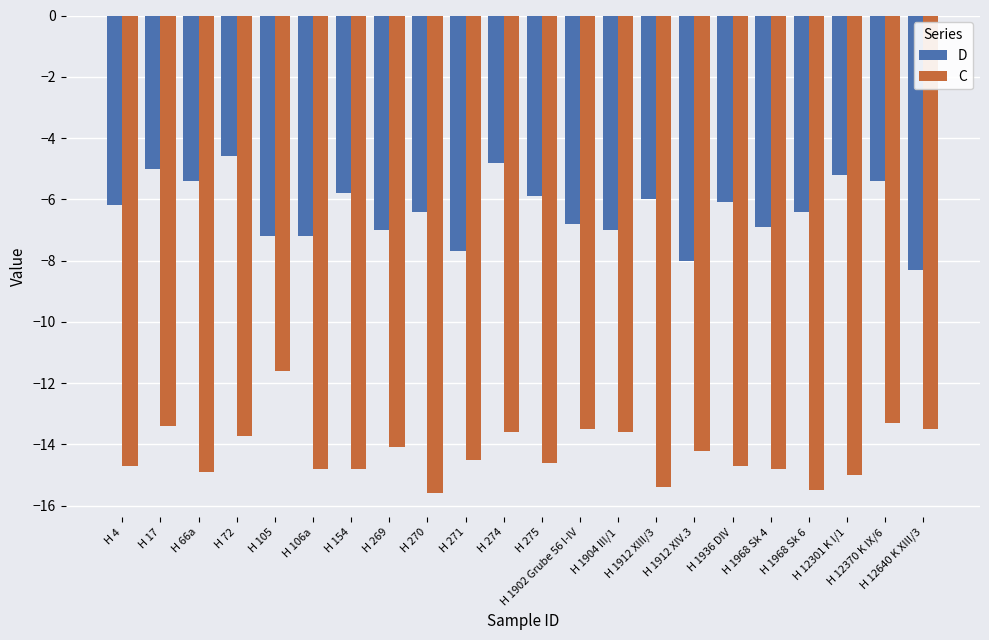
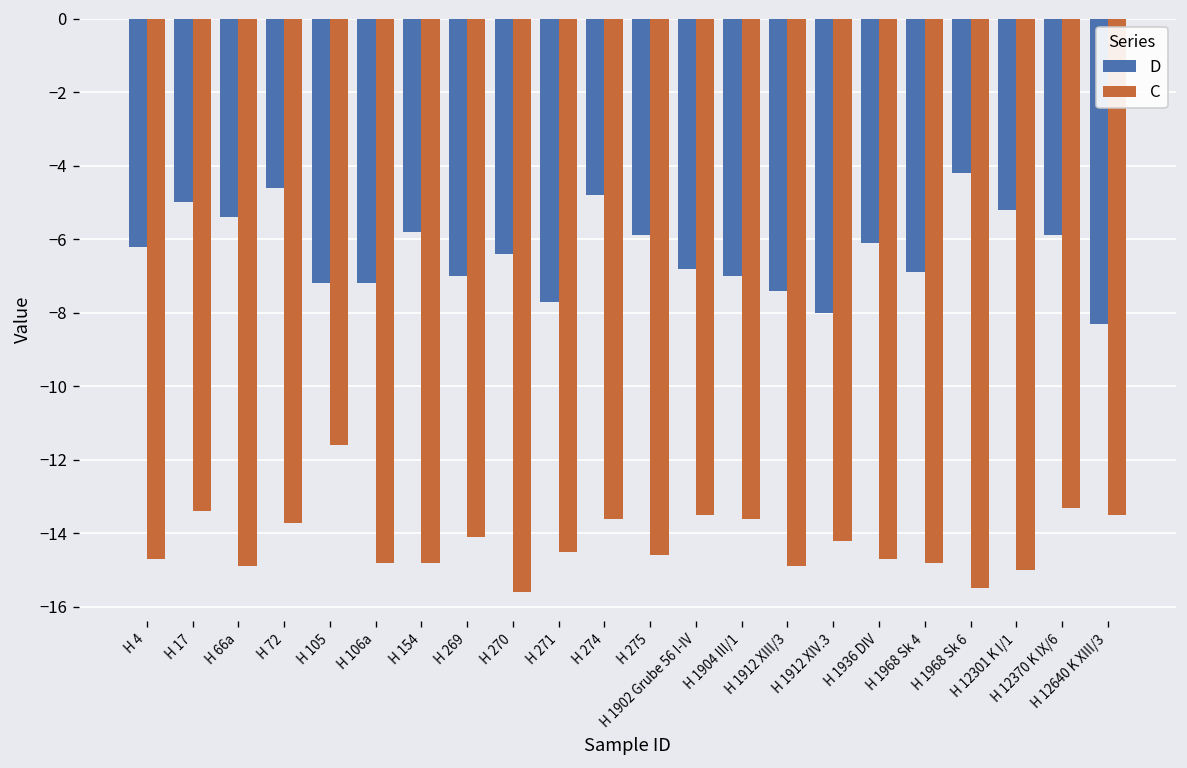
  {
    "D": {
      "H 4": -6.2,
      "H 17": -5.0,
      "H 66a": -5.4,
      "H 72": -4.6,
      "H 105": -7.2,
      "H 106a": -7.2,
      "H 154": -5.8,
      "H 269": -7.0,
      "H 270": -6.4,
      "H 271": -7.7,
      "H 274": -4.8,
      "H 275": -5.9,
      "H 1902 Grube 56 I-IV": -6.8,
      "H 1904 III/1": -7.0,
-     "H 1912 XIII/3": -6.0,
+     "H 1912 XIII/3": -7.4,
      "H 1912 XIV.3": -8.0,
      "H 1936 DIV": -6.1,
      "H 1968 Sk 4": -6.9,
-     "H 1968 Sk 6": -6.4,
+     "H 1968 Sk 6": -4.2,
      "H 12301 K I/1": -5.2,
-     "H 12370 K IX/6": -5.4,
+     "H 12370 K IX/6": -5.9,
      "H 12640 K XIII/3": -8.3
    },
    "C": {
      "H 4": -14.7,
      "H 17": -13.4,
      "H 66a": -14.9,
      "H 72": -13.7,
      "H 105": -11.6,
      "H 106a": -14.8,
      "H 154": -14.8,
      "H 269": -14.1,
      "H 270": -15.6,
      "H 271": -14.5,
      "H 274": -13.6,
      "H 275": -14.6,
      "H 1902 Grube 56 I-IV": -13.5,
      "H 1904 III/1": -13.6,
-     "H 1912 XIII/3": -15.4,
+     "H 1912 XIII/3": -14.9,
      "H 1912 XIV.3": -14.2,
      "H 1936 DIV": -14.7,
      "H 1968 Sk 4": -14.8,
      "H 1968 Sk 6": -15.5,
      "H 12301 K I/1": -15.0,
      "H 12370 K IX/6": -13.3,
      "H 12640 K XIII/3": -13.5
    }
  }
